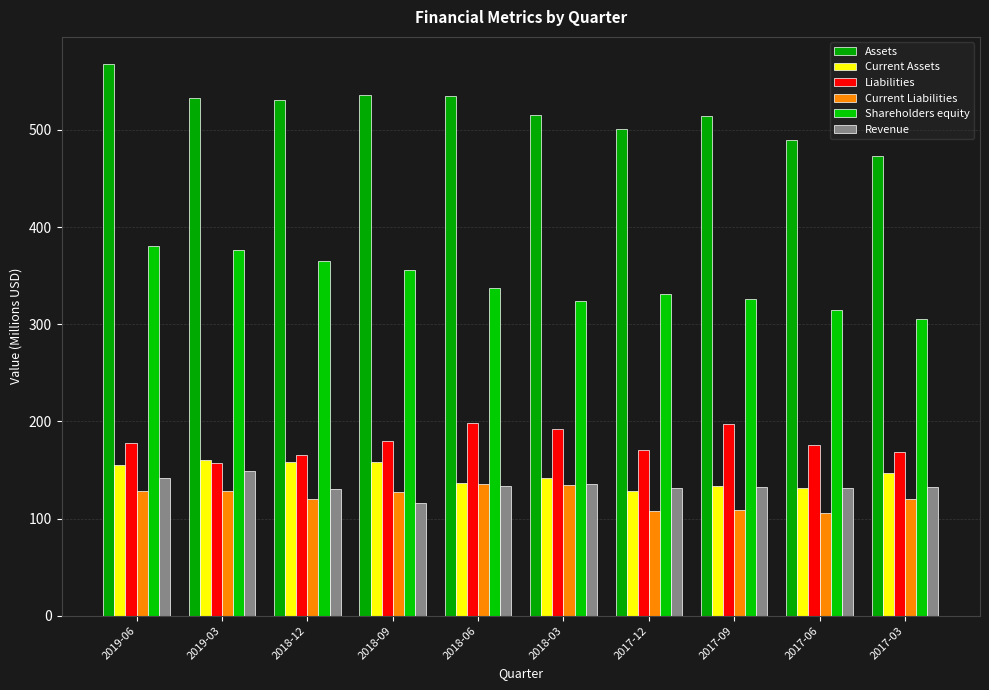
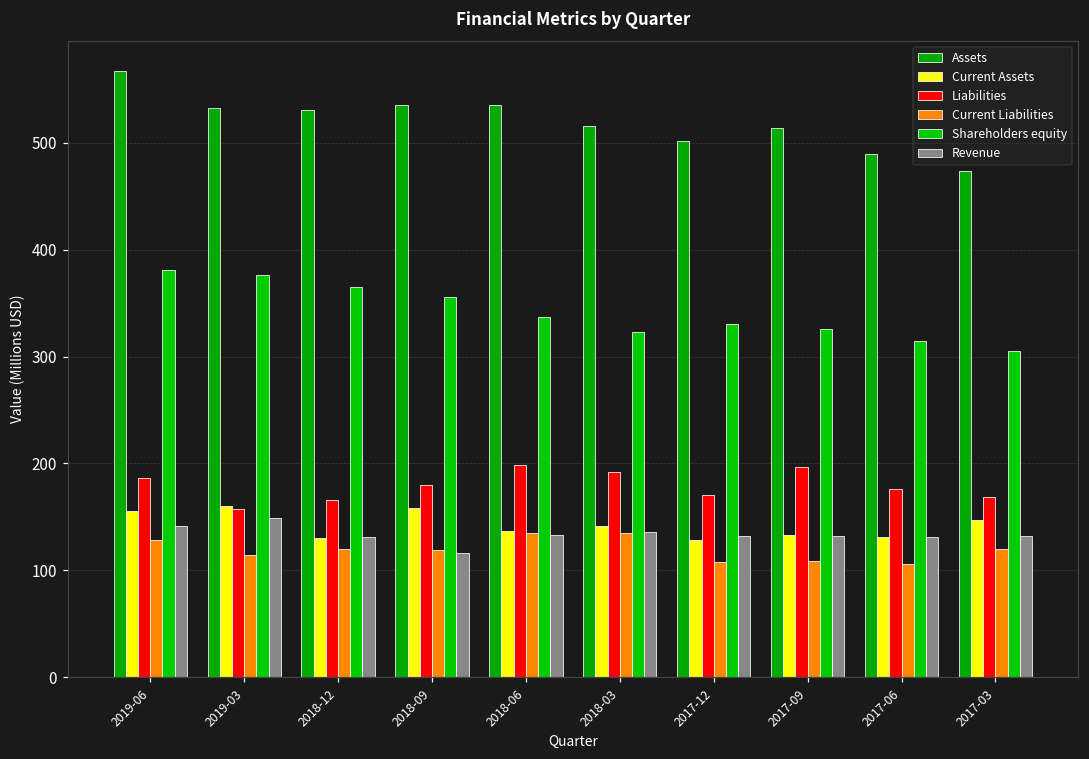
  {
    "Current Assets": {
      "2019-06": 160,
      "2019-03": 160,
-     "2018-12": 160,
+     "2018-12": 130,
      "2018-09": 160,
      "2018-06": 140,
      "2018-03": 140,
      "2017-12": 130,
      "2017-09": 130,
      "2017-06": 130,
      "2017-03": 150
    },
    "Liabilities": {
-     "2019-06": 180,
+     "2019-06": 190,
      "2019-03": 160,
      "2018-12": 170,
      "2018-09": 180,
      "2018-06": 200,
      "2018-03": 190,
      "2017-12": 170,
      "2017-09": 200,
      "2017-06": 180,
      "2017-03": 170
    },
    "Current Liabilities": {
      "2019-06": 130,
-     "2019-03": 130,
+     "2019-03": 110,
      "2018-12": 120,
-     "2018-09": 130,
+     "2018-09": 120,
      "2018-06": 140,
      "2018-03": 130,
      "2017-12": 110,
      "2017-09": 110,
      "2017-06": 110,
      "2017-03": 120
    },
    "Revenue": {
      "2019-06": 140,
      "2019-03": 150,
      "2018-12": 130,
      "2018-09": 120,
      "2018-06": 130,
      "2018-03": 140,
      "2017-12": 130,
      "2017-09": 130,
      "2017-06": 130,
      "2017-03": 130
    }
  }
